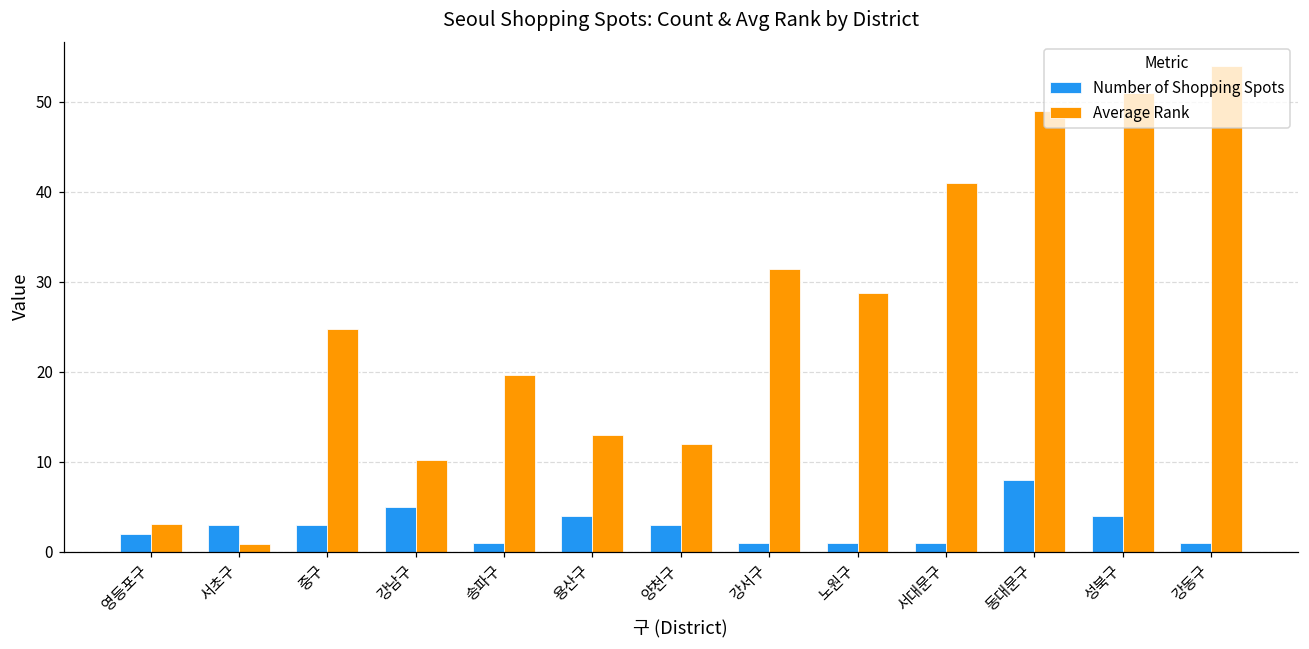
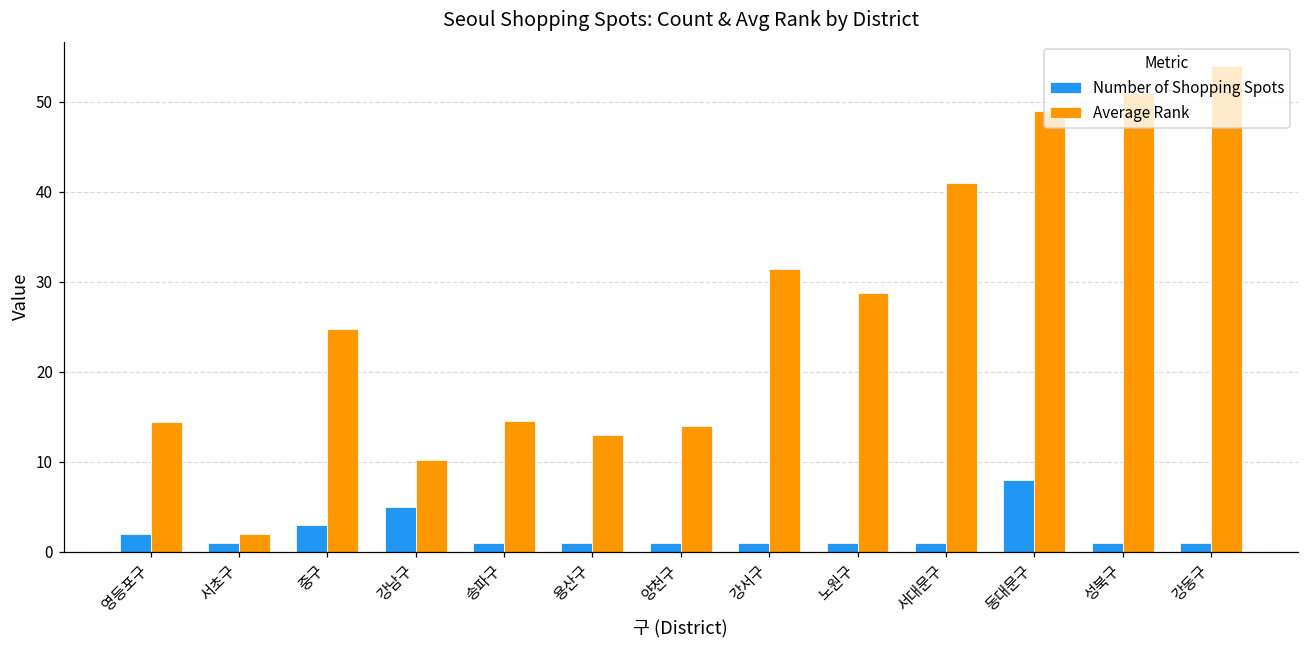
  {
    "Number of Shopping Spots": {
      "영등포구": 2,
-     "서초구": 3,
+     "서초구": 1,
      "중구": 3,
      "강남구": 5,
      "송파구": 1,
-     "용산구": 4,
-     "양천구": 3,
+     "용산구": 1,
+     "양천구": 1,
      "강서구": 1,
      "노원구": 1,
      "서대문구": 1,
      "동대문구": 8,
-     "성북구": 4,
+     "성북구": 1,
      "강동구": 1
    },
    "Average Rank": {
-     "영등포구": 3,
-     "서초구": 1,
+     "영등포구": 14,
+     "서초구": 2,
      "중구": 25,
      "강남구": 10,
-     "송파구": 20,
+     "송파구": 15,
      "용산구": 13,
-     "양천구": 12,
+     "양천구": 14,
      "강서구": 31,
      "노원구": 29,
      "서대문구": 41
    }
  }
